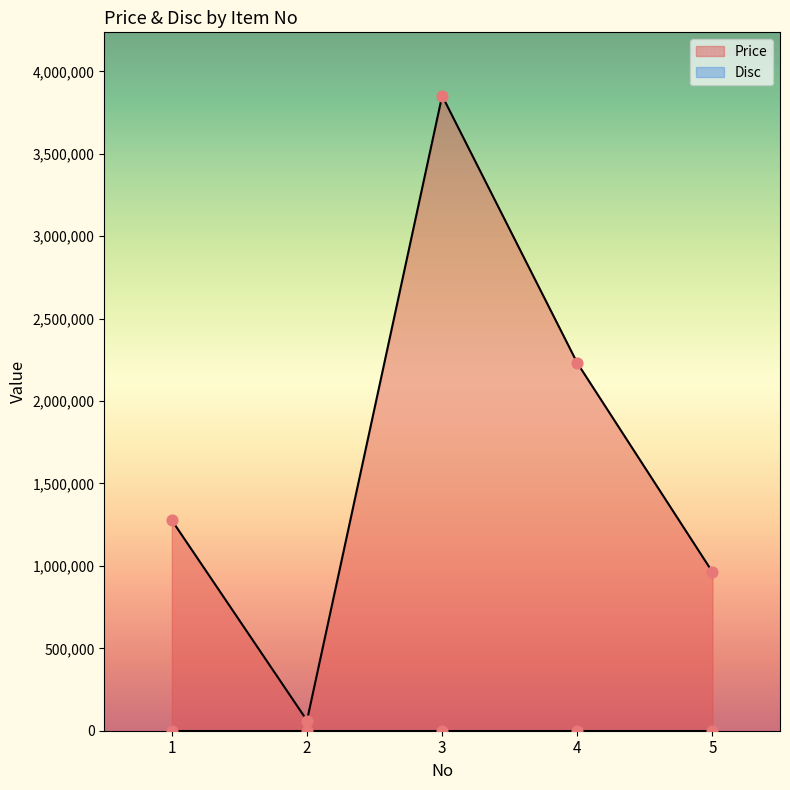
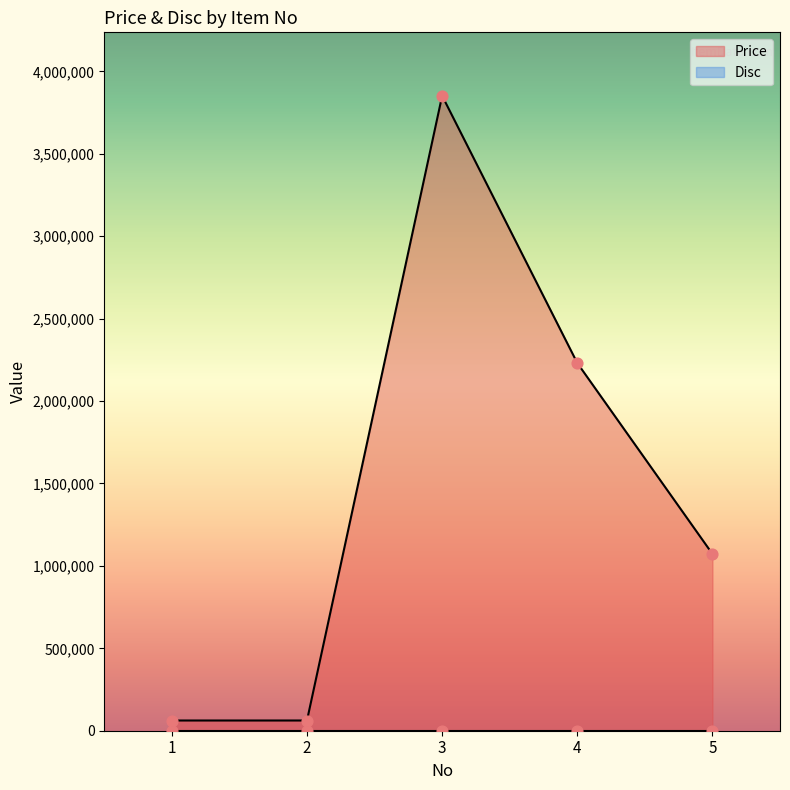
  {
    "Price": {
-     "1": "1,280,000",
+     "1": "60,000",
      "2": "60,000",
      "3": "3,850,000",
      "4": "2,230,000",
-     "5": "960,000"
+     "5": "1,070,000"
    },
    "Disc": {
      "1": "0",
      "2": "0",
      "3": "0",
      "4": "0",
      "5": "0"
    }
  }
